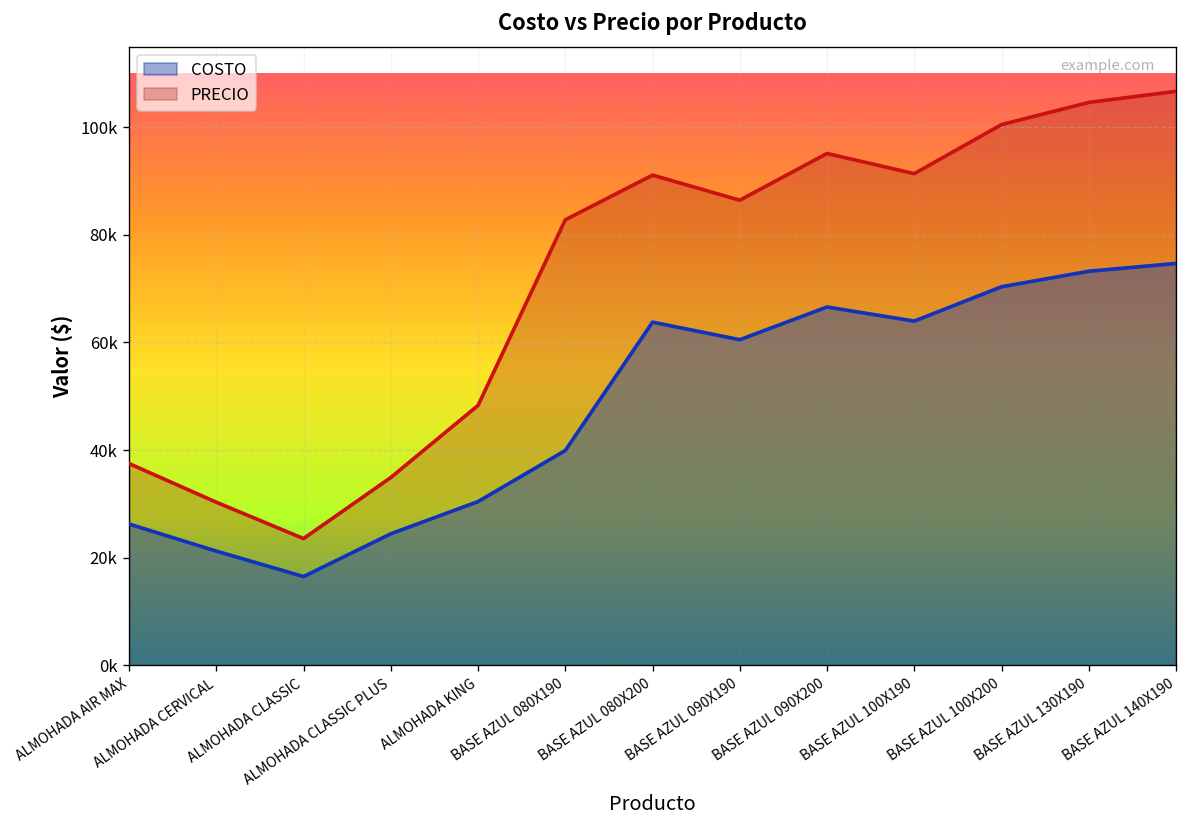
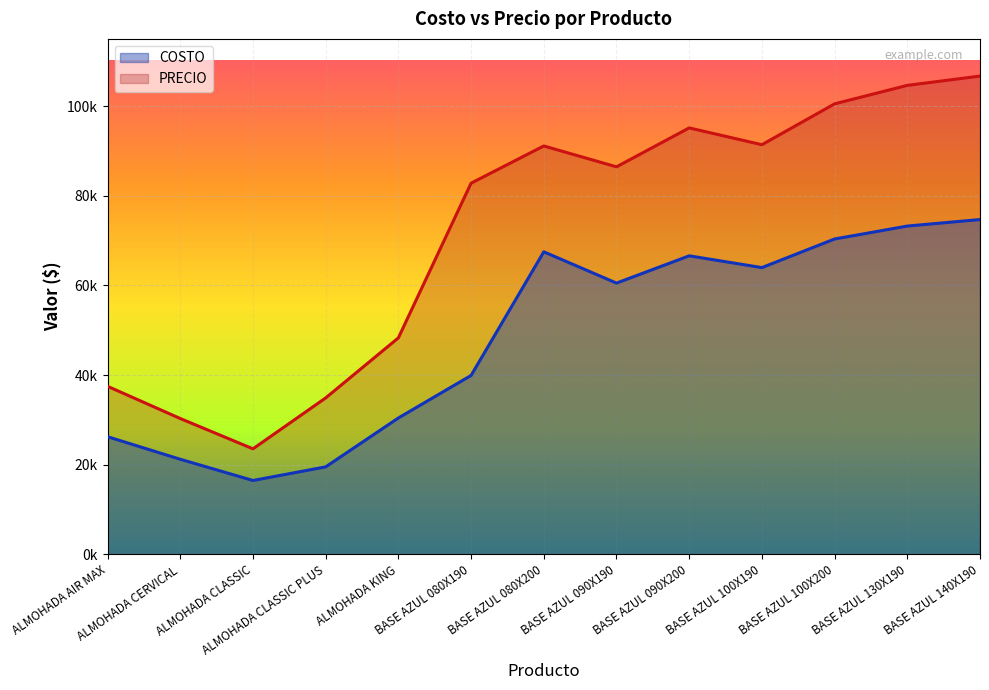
  {
    "COSTO": {
      "ALMOHADA AIR MAX": 26000,
      "ALMOHADA CERVICAL": 21000,
      "ALMOHADA CLASSIC": 16000,
-     "ALMOHADA CLASSIC PLUS": 24000,
+     "ALMOHADA CLASSIC PLUS": 20000,
      "ALMOHADA KING": 30000,
      "BASE AZUL 080X190": 40000,
-     "BASE AZUL 080X200": 64000,
+     "BASE AZUL 080X200": 67000,
      "BASE AZUL 090X190": 61000,
      "BASE AZUL 090X200": 67000,
      "BASE AZUL 100X190": 64000,
      "BASE AZUL 100X200": 70000,
      "BASE AZUL 130X190": 73000,
      "BASE AZUL 140X190": 75000
    },
    "PRECIO": {
      "ALMOHADA AIR MAX": 37000,
      "ALMOHADA CERVICAL": 30000,
      "ALMOHADA CLASSIC": 24000,
      "ALMOHADA CLASSIC PLUS": 35000,
      "ALMOHADA KING": 48000,
      "BASE AZUL 080X190": 83000,
      "BASE AZUL 080X200": 91000,
      "BASE AZUL 090X190": 86000,
      "BASE AZUL 090X200": 95000,
      "BASE AZUL 100X190": 91000,
      "BASE AZUL 100X200": 101000,
      "BASE AZUL 130X190": 105000,
      "BASE AZUL 140X190": 107000
    }
  }
